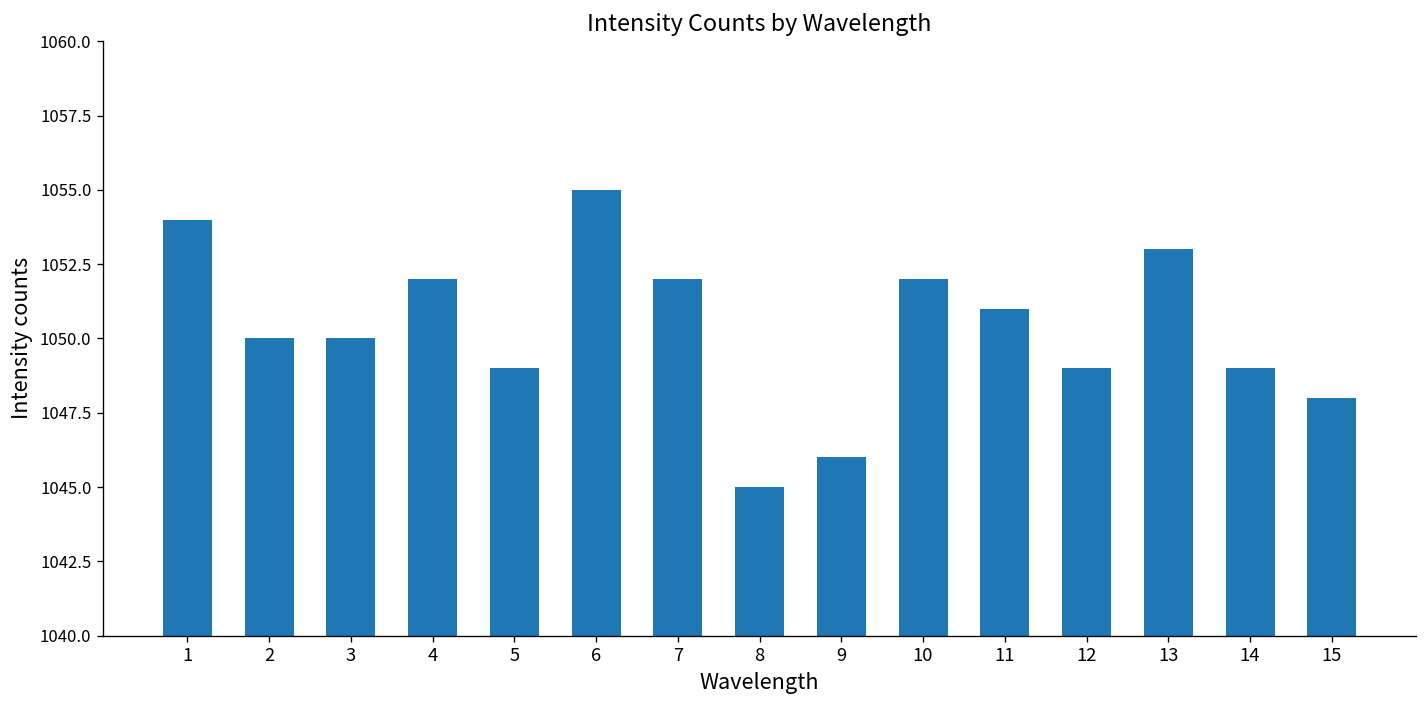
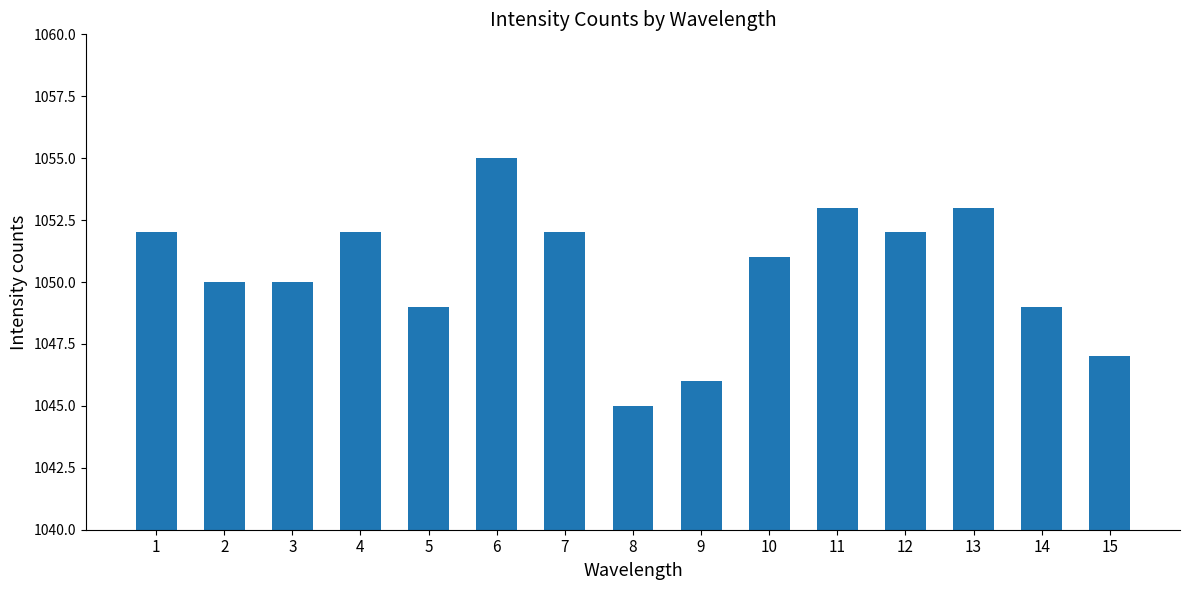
  {
-   "1": 1054,
+   "1": 1052,
    "2": 1050,
    "3": 1050,
    "4": 1052,
    "5": 1049,
    "6": 1055,
    "7": 1052,
    "8": 1045,
    "9": 1046,
-   "10": 1052,
-   "11": 1051,
-   "12": 1049,
+   "10": 1051,
+   "11": 1053,
+   "12": 1052,
    "13": 1053,
    "14": 1049,
-   "15": 1048
+   "15": 1047
  }
